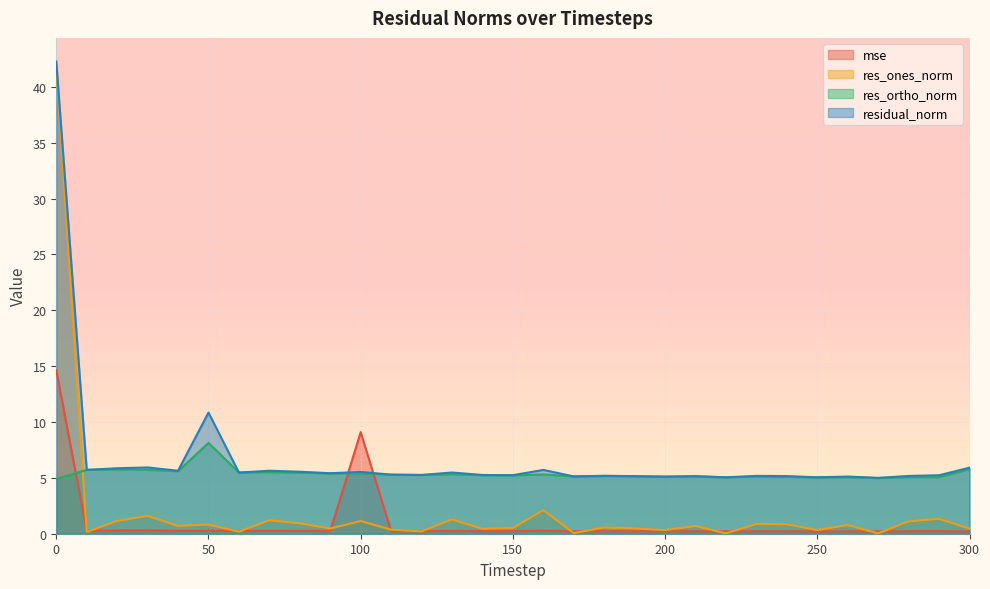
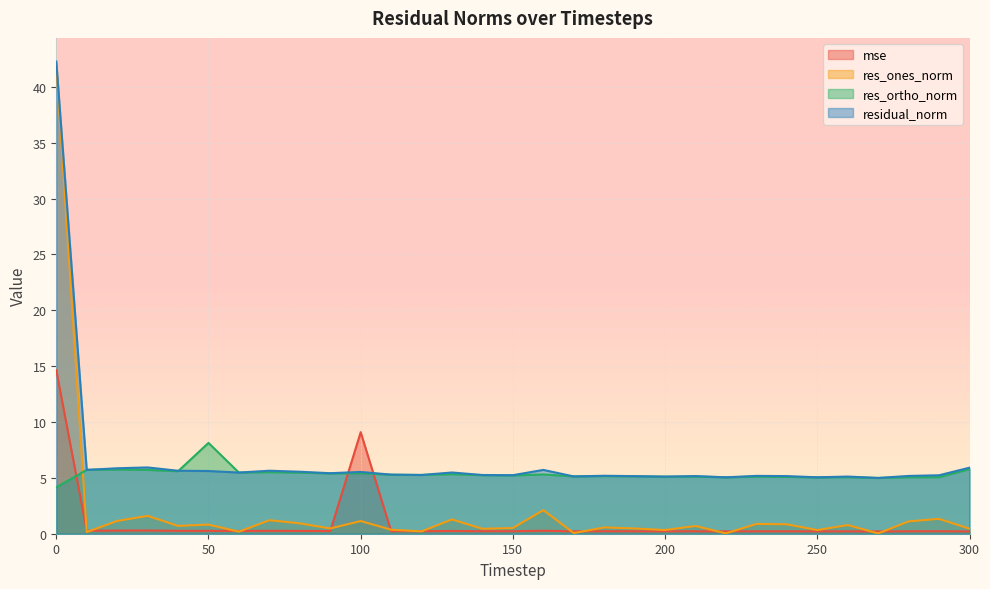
  {
    "mse": {
      "0": 14.6,
      "50": 0.3,
      "100": 9.1,
      "150": 0.2,
      "300": 0.2
    },
    "res_ones_norm": {
      "50": 0.8,
      "100": 1.1,
      "150": 0.5,
      "300": 0.5
    },
    "res_ortho_norm": {
-     "0": 4.9,
+     "0": 4.2,
      "50": 8.1
    },
    "residual_norm": {
-     "50": 10.8
+     "50": 5.6
    }
  }
